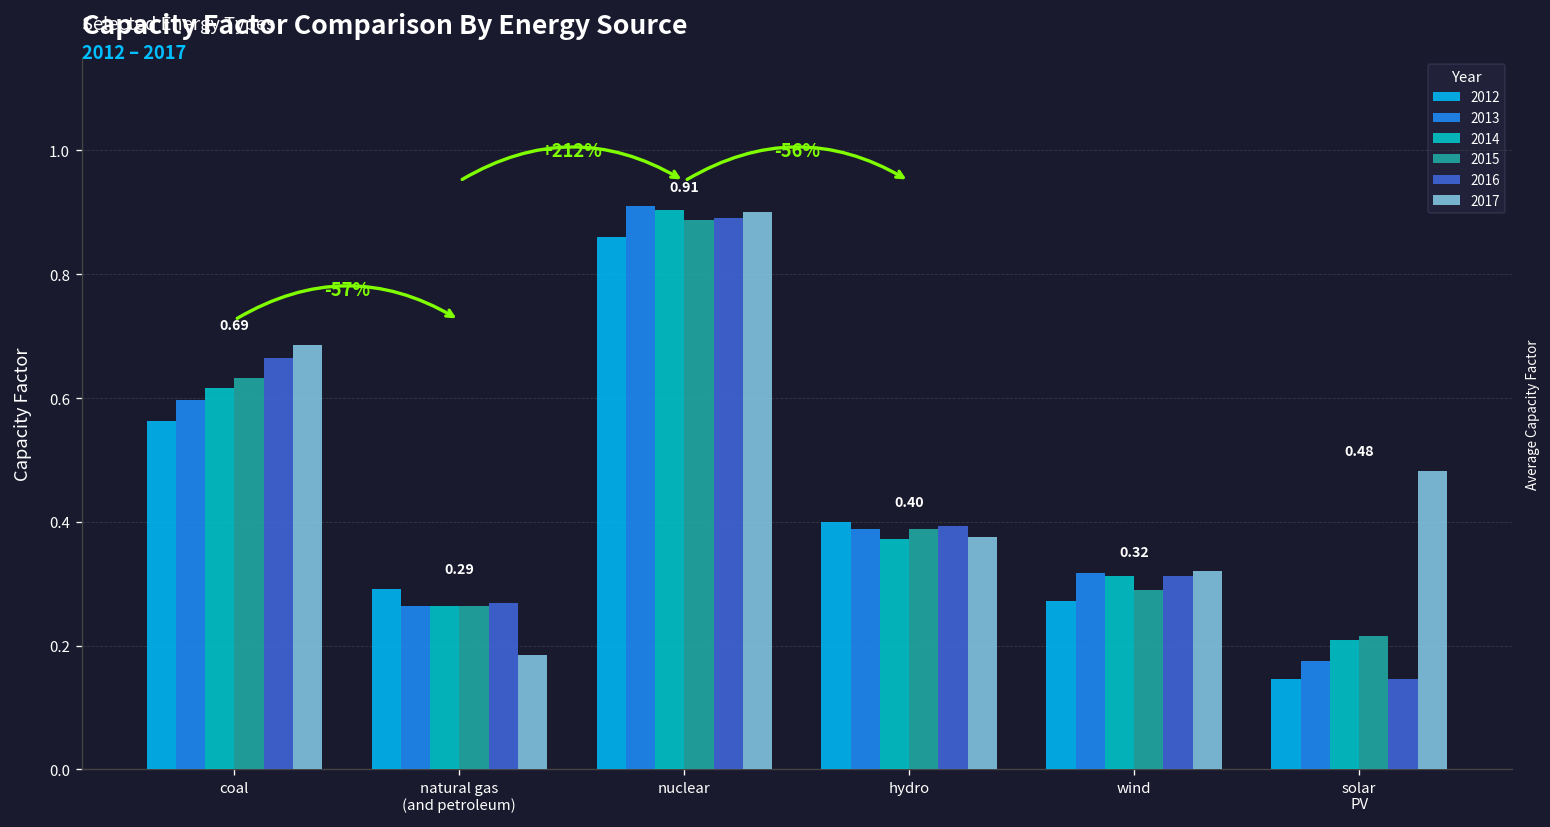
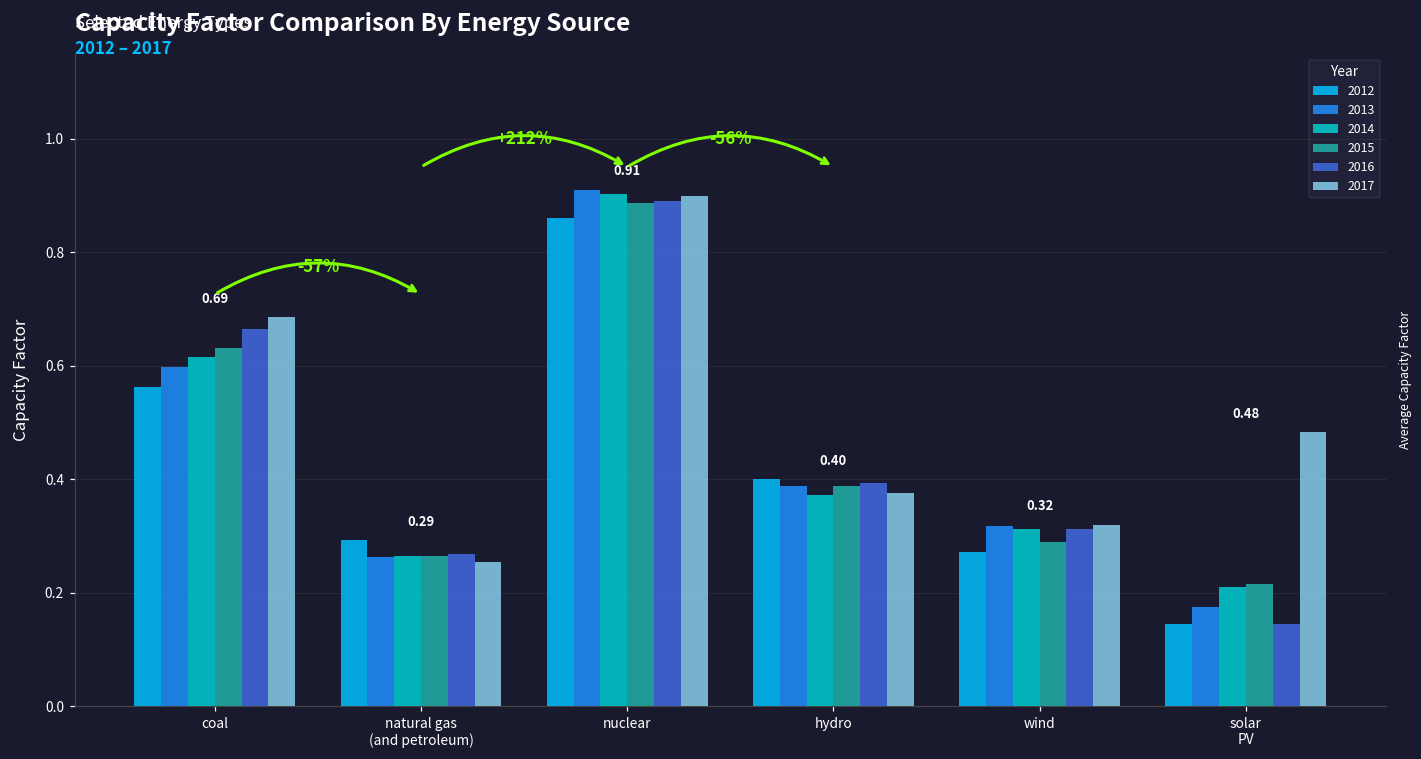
  {
    "2016": {
      "coal": 0.67,
      "natural gas (and petroleum)": 0.27,
      "nuclear": 0.89,
      "hydro": 0.39,
      "wind": 0.31,
      "solar PV": 0.15
    },
    "2017": {
      "coal": 0.69,
-     "natural gas (and petroleum)": 0.18,
+     "natural gas (and petroleum)": 0.25,
      "nuclear": 0.90,
      "hydro": 0.38,
      "wind": 0.32,
      "solar PV": 0.48
    }
  }
